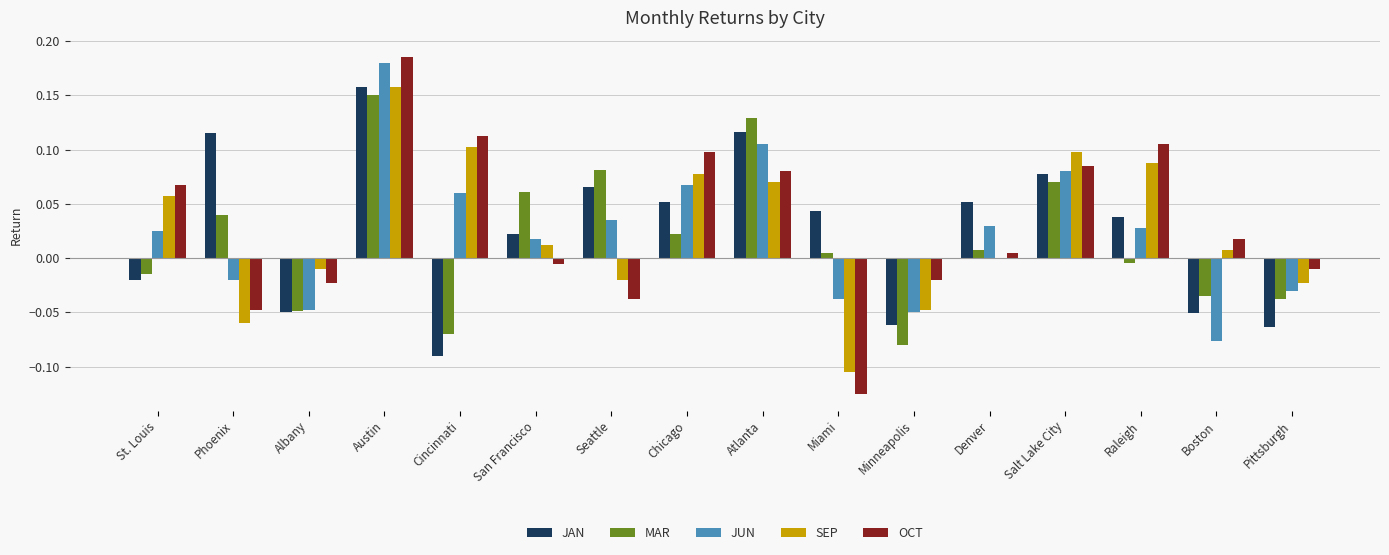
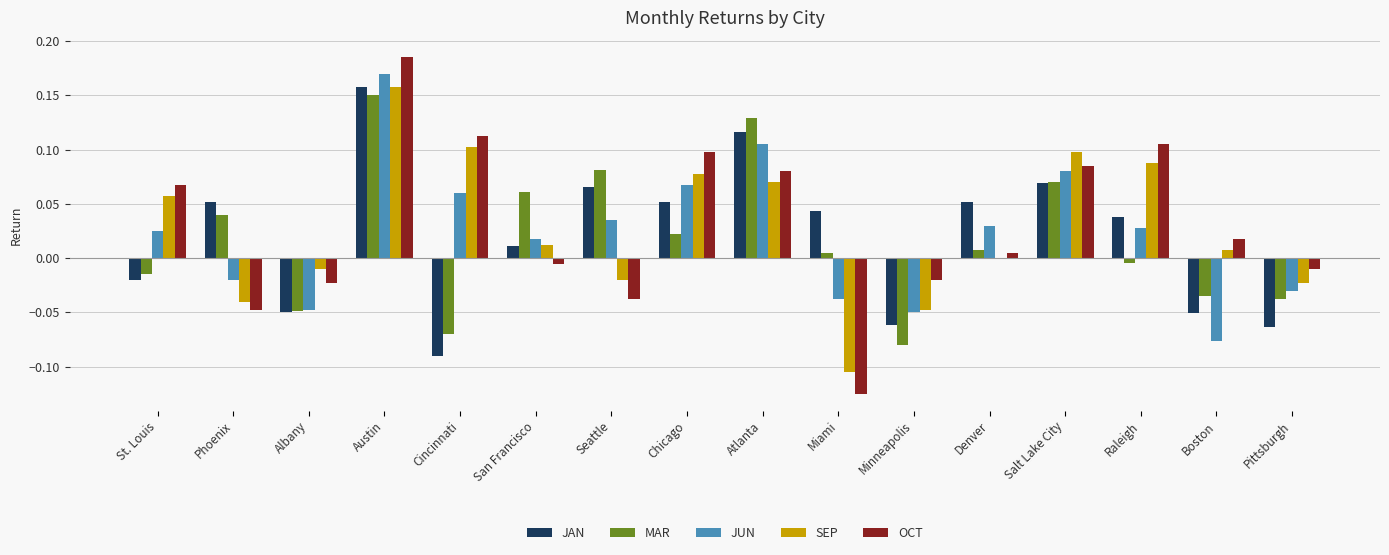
  {
    "JAN": {
      "St. Louis": -0.020,
-     "Phoenix": 0.115,
+     "Phoenix": 0.052,
      "Albany": -0.050,
      "Austin": 0.158,
      "Cincinnati": -0.090,
-     "San Francisco": 0.023,
+     "San Francisco": 0.011,
      "Seattle": 0.065,
      "Chicago": 0.052,
      "Atlanta": 0.116,
      "Miami": 0.044,
      "Minneapolis": -0.061,
      "Denver": 0.052,
-     "Salt Lake City": 0.078,
+     "Salt Lake City": 0.069,
      "Raleigh": 0.038,
      "Boston": -0.051,
      "Pittsburgh": -0.064
    },
    "MAR": {
      "St. Louis": -0.015,
      "Phoenix": 0.040,
      "Albany": -0.049,
      "Austin": 0.150,
      "Cincinnati": -0.070,
      "San Francisco": 0.061,
      "Seattle": 0.081,
      "Chicago": 0.022,
      "Atlanta": 0.129,
      "Miami": 0.004,
      "Minneapolis": -0.080,
      "Denver": 0.007,
      "Salt Lake City": 0.070,
      "Raleigh": -0.005,
      "Boston": -0.034,
      "Pittsburgh": -0.038
    },
    "JUN": {
      "St. Louis": 0.025,
      "Phoenix": -0.02,
      "Albany": -0.048,
-     "Austin": 0.18,
+     "Austin": 0.17,
      "Cincinnati": 0.06,
      "San Francisco": 0.018,
      "Seattle": 0.035,
      "Chicago": 0.068,
      "Atlanta": 0.105,
      "Miami": -0.038,
      "Minneapolis": -0.05,
      "Denver": 0.03,
      "Salt Lake City": 0.08,
      "Raleigh": 0.028,
      "Boston": -0.076,
      "Pittsburgh": -0.03
    },
    "SEP": {
      "St. Louis": 0.058,
-     "Phoenix": -0.06,
+     "Phoenix": -0.04,
      "Albany": -0.01,
      "Austin": 0.158,
      "Cincinnati": 0.103,
      "San Francisco": 0.013,
      "Seattle": -0.02,
      "Chicago": 0.078,
      "Atlanta": 0.07,
      "Miami": -0.105,
      "Minneapolis": -0.048,
      "Denver": 0.00,
      "Salt Lake City": 0.098,
      "Raleigh": 0.088,
      "Boston": 0.008,
      "Pittsburgh": -0.023
    },
    "OCT": {
      "St. Louis": 0.068,
      "Phoenix": -0.048,
      "Albany": -0.023,
      "Austin": 0.185,
      "Cincinnati": 0.113,
      "San Francisco": -0.005,
      "Seattle": -0.038,
      "Chicago": 0.098,
      "Atlanta": 0.080,
      "Miami": -0.125,
      "Minneapolis": -0.020,
      "Denver": 0.005,
      "Salt Lake City": 0.085,
      "Raleigh": 0.105,
      "Boston": 0.018,
      "Pittsburgh": -0.010
    }
  }
